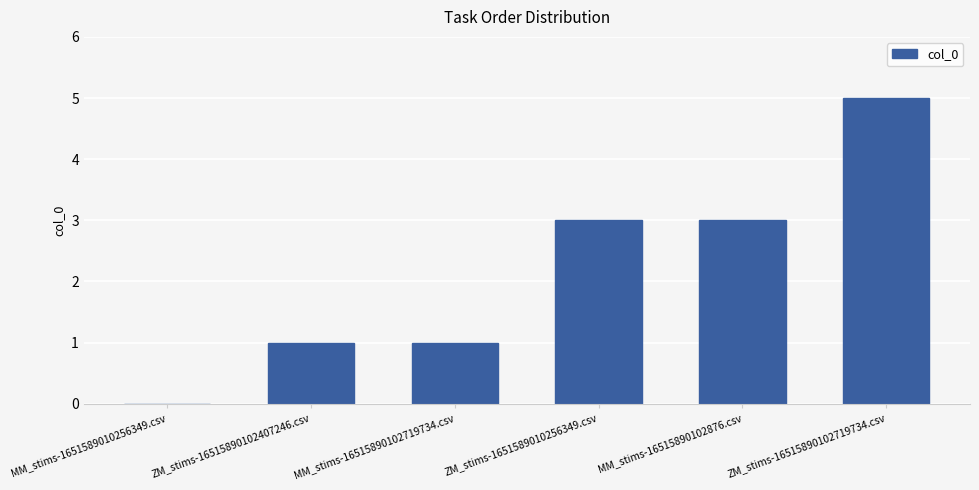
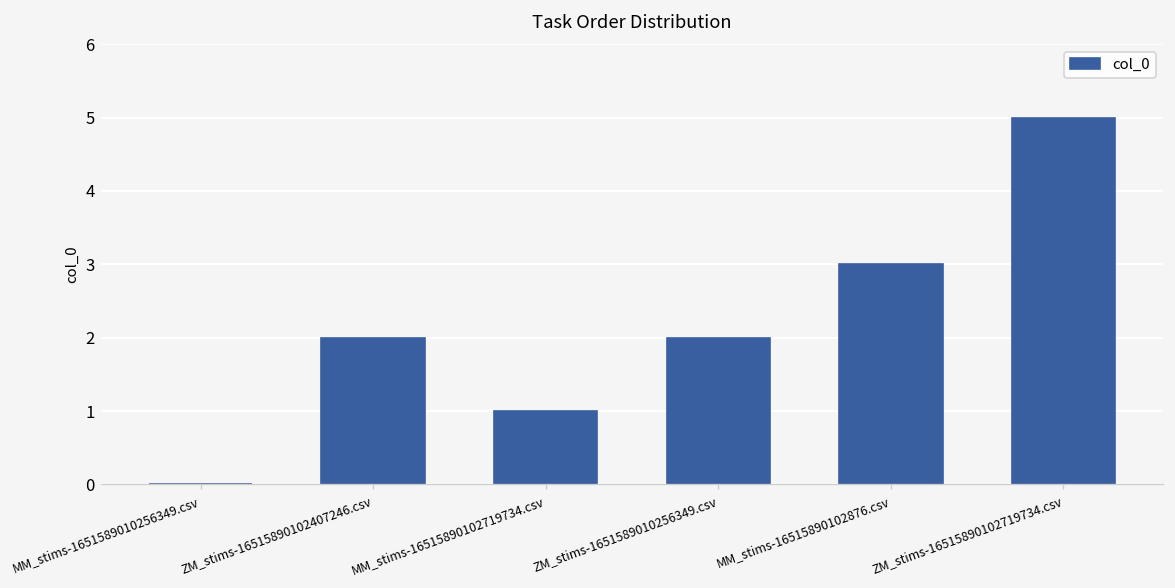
  {
    "MM_stims-1651589010256349.csv": 0,
-   "ZM_stims-16515890102407246.csv": 1,
+   "ZM_stims-16515890102407246.csv": 2,
    "MM_stims-16515890102719734.csv": 1,
-   "ZM_stims-1651589010256349.csv": 3,
+   "ZM_stims-1651589010256349.csv": 2,
    "MM_stims-16515890102876.csv": 3,
    "ZM_stims-16515890102719734.csv": 5
  }
